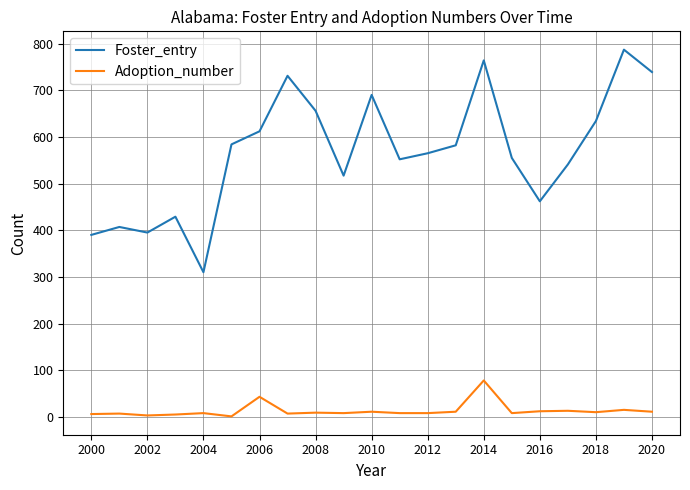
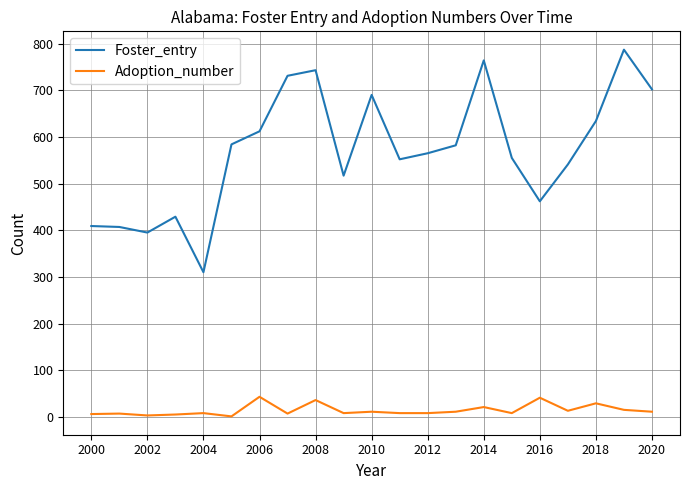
  {
    "Foster_entry": {
-     "2000": 390,
+     "2000": 410,
      "2002": 400,
      "2004": 310,
      "2006": 610,
-     "2008": 660,
+     "2008": 740,
      "2010": 690,
      "2012": 570,
      "2014": 760,
      "2016": 460,
      "2018": 630,
-     "2020": 740
+     "2020": 700
    },
    "Adoption_number": {
      "2000": 10,
      "2002": 0,
      "2004": 10,
      "2006": 40,
-     "2008": 10,
+     "2008": 40,
      "2010": 10,
      "2012": 10,
-     "2014": 80,
-     "2016": 10,
-     "2018": 10,
+     "2014": 20,
+     "2016": 40,
+     "2018": 30,
      "2020": 10
    }
  }
